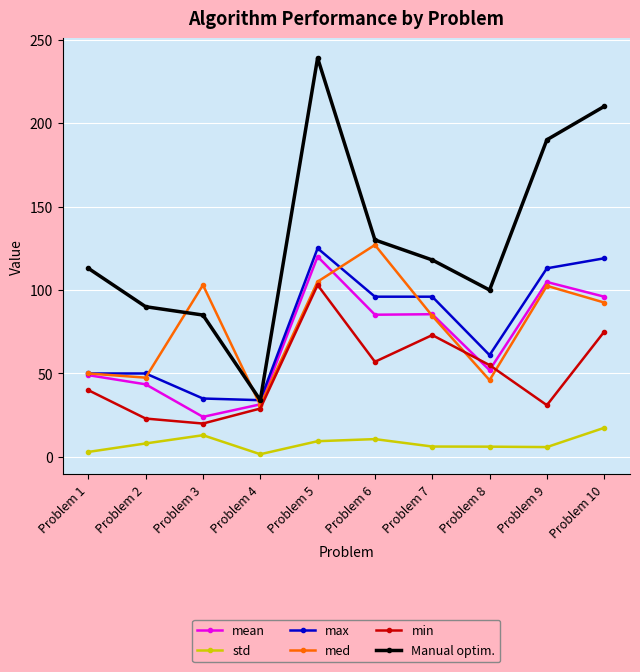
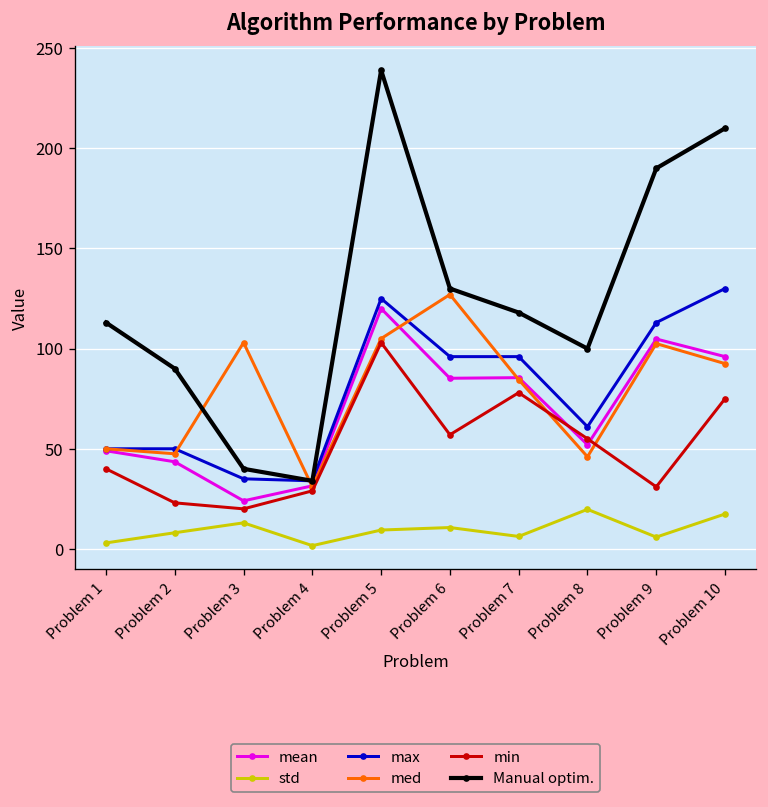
  {
    "mean": {
      "Problem 2": 44,
      "Problem 3": 24,
      "Problem 5": 120,
      "Problem 6": 85,
      "Problem 8": 52,
      "Problem 9": 105,
      "Problem 10": 96
    },
    "std": {
      "Problem 1": 3,
      "Problem 2": 8,
      "Problem 3": 13,
      "Problem 4": 2,
      "Problem 5": 9,
      "Problem 6": 11,
      "Problem 7": 6,
-     "Problem 8": 6,
+     "Problem 8": 20,
      "Problem 9": 6,
      "Problem 10": 17
    },
    "max": {
      "Problem 2": 50,
      "Problem 3": 35,
      "Problem 5": 125,
      "Problem 6": 96,
      "Problem 7": 96,
      "Problem 8": 61,
      "Problem 9": 113,
-     "Problem 10": 119
+     "Problem 10": 130
    },
    "med": {
      "Problem 2": 48,
      "Problem 3": 103,
      "Problem 5": 105,
      "Problem 6": 127,
      "Problem 8": 46,
      "Problem 9": 103,
      "Problem 10": 93
    },
    "min": {
      "Problem 1": 40,
      "Problem 2": 23,
      "Problem 3": 20,
      "Problem 4": 29,
      "Problem 5": 103,
      "Problem 6": 57,
-     "Problem 7": 73,
+     "Problem 7": 78,
      "Problem 8": 55,
      "Problem 9": 31,
      "Problem 10": 75
    },
    "Manual optim.": {
      "Problem 1": 113,
      "Problem 2": 90,
-     "Problem 3": 85,
+     "Problem 3": 40,
      "Problem 5": 239,
      "Problem 6": 130,
      "Problem 7": 118,
      "Problem 8": 100,
      "Problem 9": 190,
      "Problem 10": 210
    }
  }
